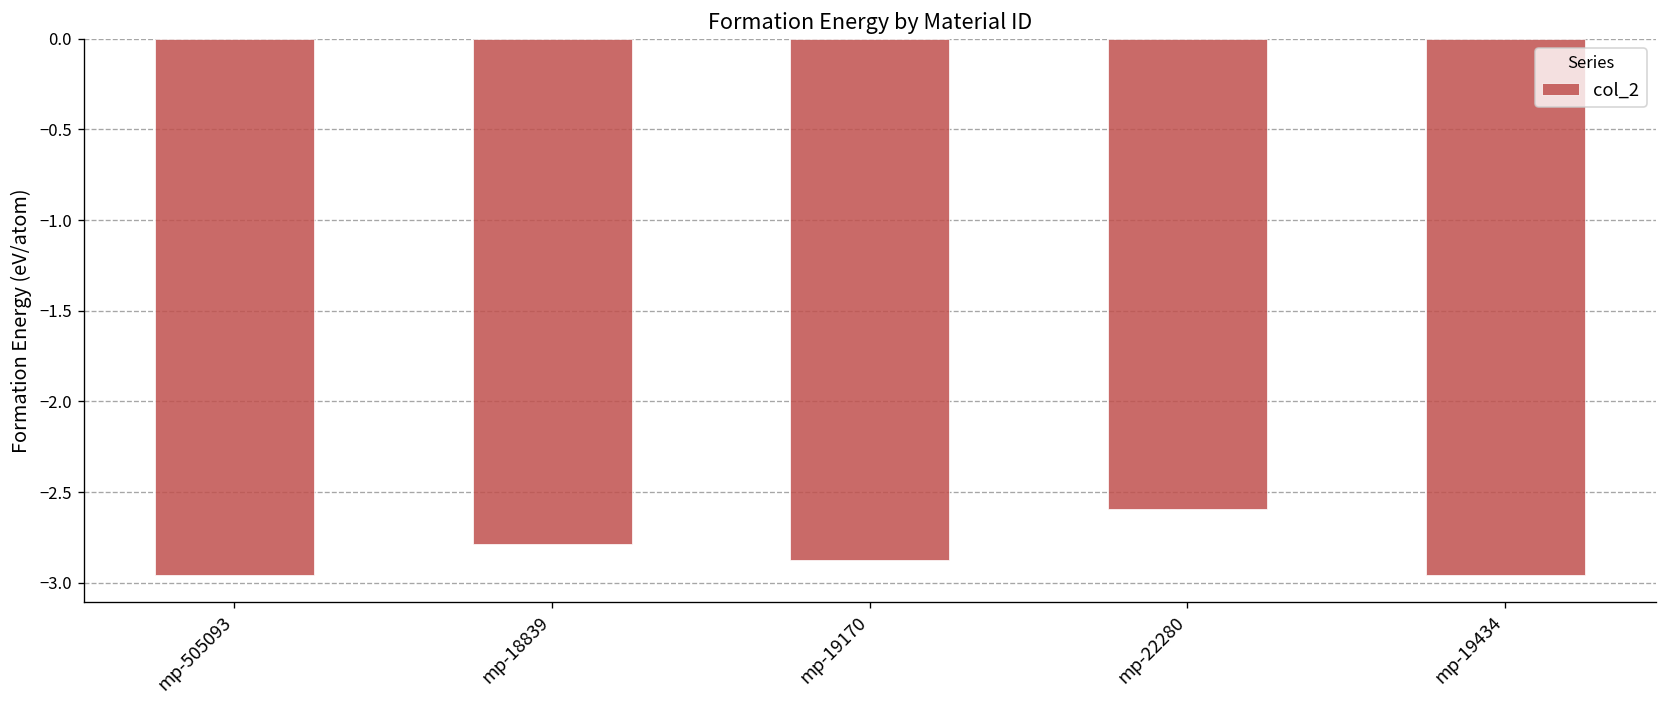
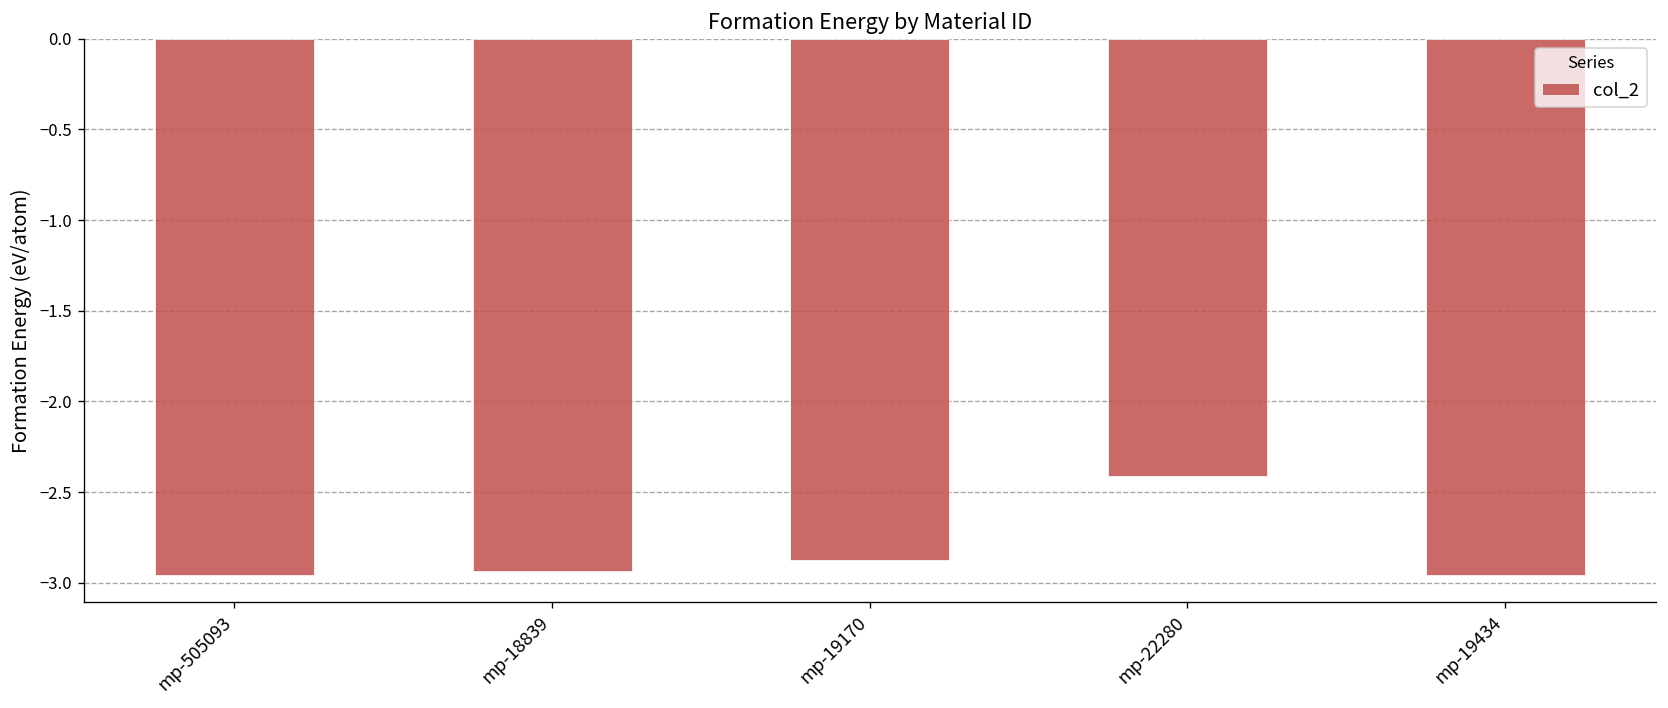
  {
    "mp-505093": -2.96,
-   "mp-18839": -2.78,
+   "mp-18839": -2.93,
    "mp-19170": -2.87,
-   "mp-22280": -2.59,
+   "mp-22280": -2.41,
    "mp-19434": -2.96
  }
